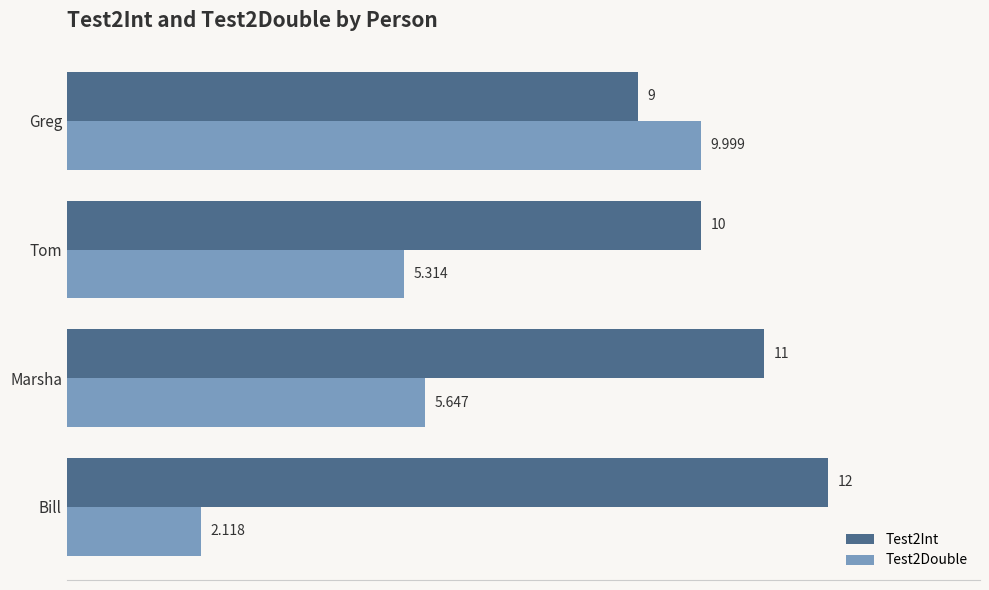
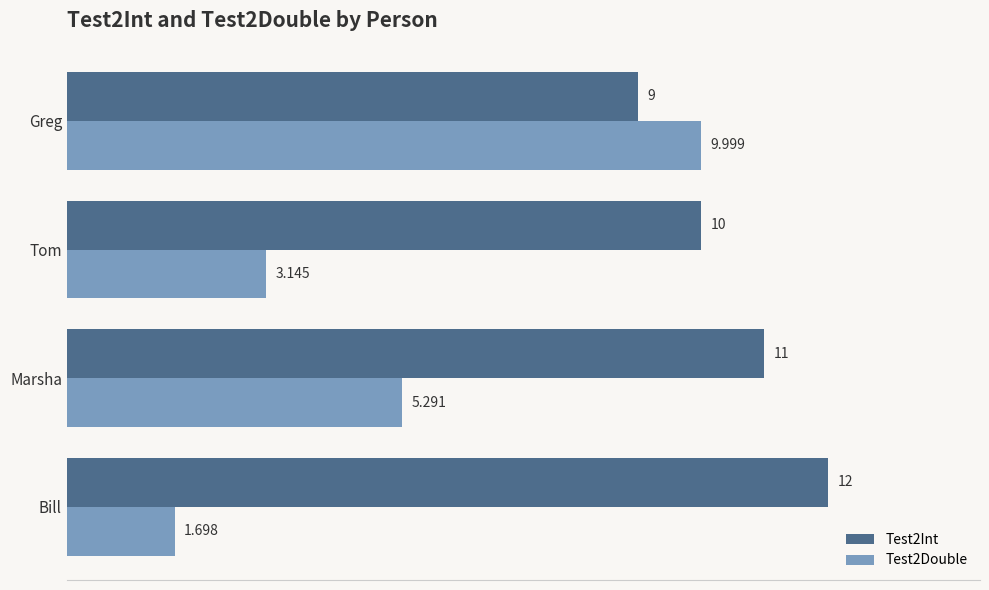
  {
    "Test2Int": {
      "Greg": 9,
      "Tom": 10,
      "Marsha": 11,
      "Bill": 12
    },
    "Test2Double": {
      "Greg": 9.999,
-     "Tom": 5.314,
-     "Marsha": 5.647,
-     "Bill": 2.118
+     "Tom": 3.145,
+     "Marsha": 5.291,
+     "Bill": 1.698
    }
  }
